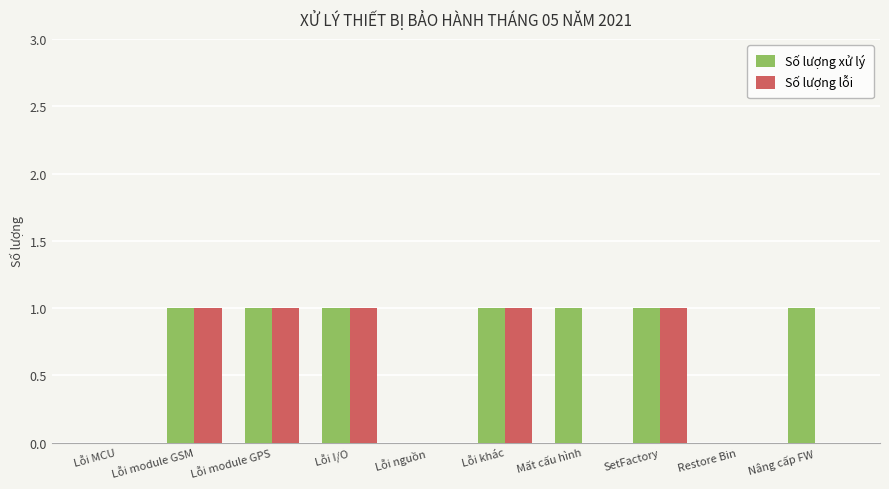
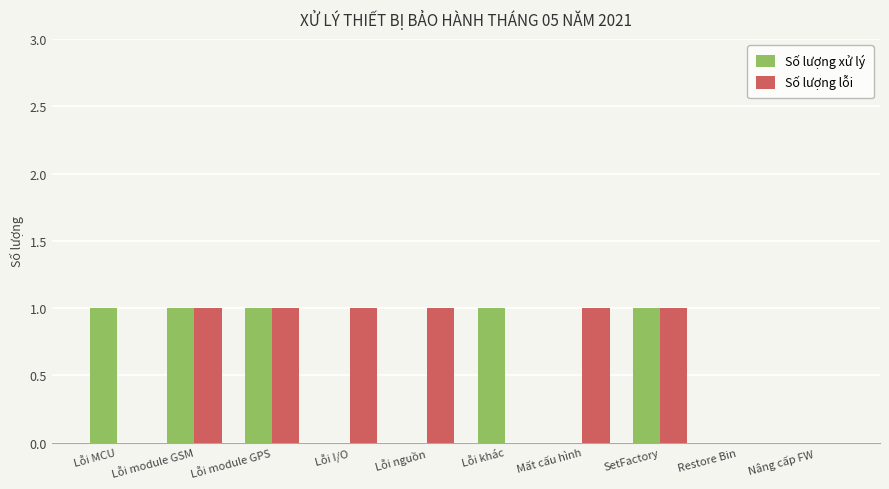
  {
    "Số lượng xử lý": {
-     "Lỗi MCU": 0,
+     "Lỗi MCU": 1,
      "Lỗi module GSM": 1,
      "Lỗi module GPS": 1,
-     "Lỗi I/O": 1,
+     "Lỗi I/O": 0,
      "Lỗi nguồn": 0,
      "Lỗi khác": 1,
-     "Mất cấu hình": 1,
+     "Mất cấu hình": 0,
      "SetFactory": 1,
      "Restore Bin": 0,
-     "Nâng cấp FW": 1
+     "Nâng cấp FW": 0
    },
    "Số lượng lỗi": {
      "Lỗi MCU": 0,
      "Lỗi module GSM": 1,
      "Lỗi module GPS": 1,
      "Lỗi I/O": 1,
-     "Lỗi nguồn": 0,
-     "Lỗi khác": 1,
-     "Mất cấu hình": 0,
+     "Lỗi nguồn": 1,
+     "Lỗi khác": 0,
+     "Mất cấu hình": 1,
      "SetFactory": 1,
      "Restore Bin": 0,
      "Nâng cấp FW": 0
    }
  }
